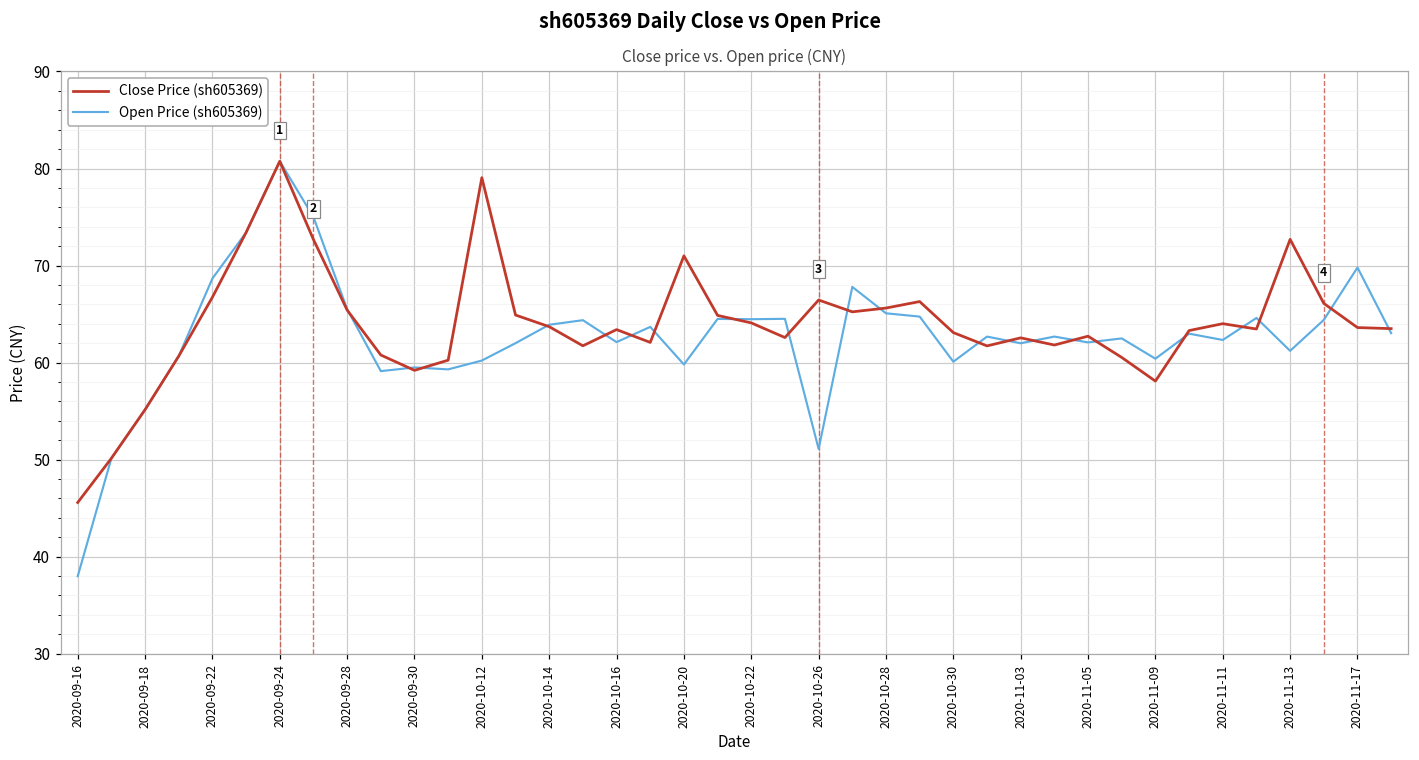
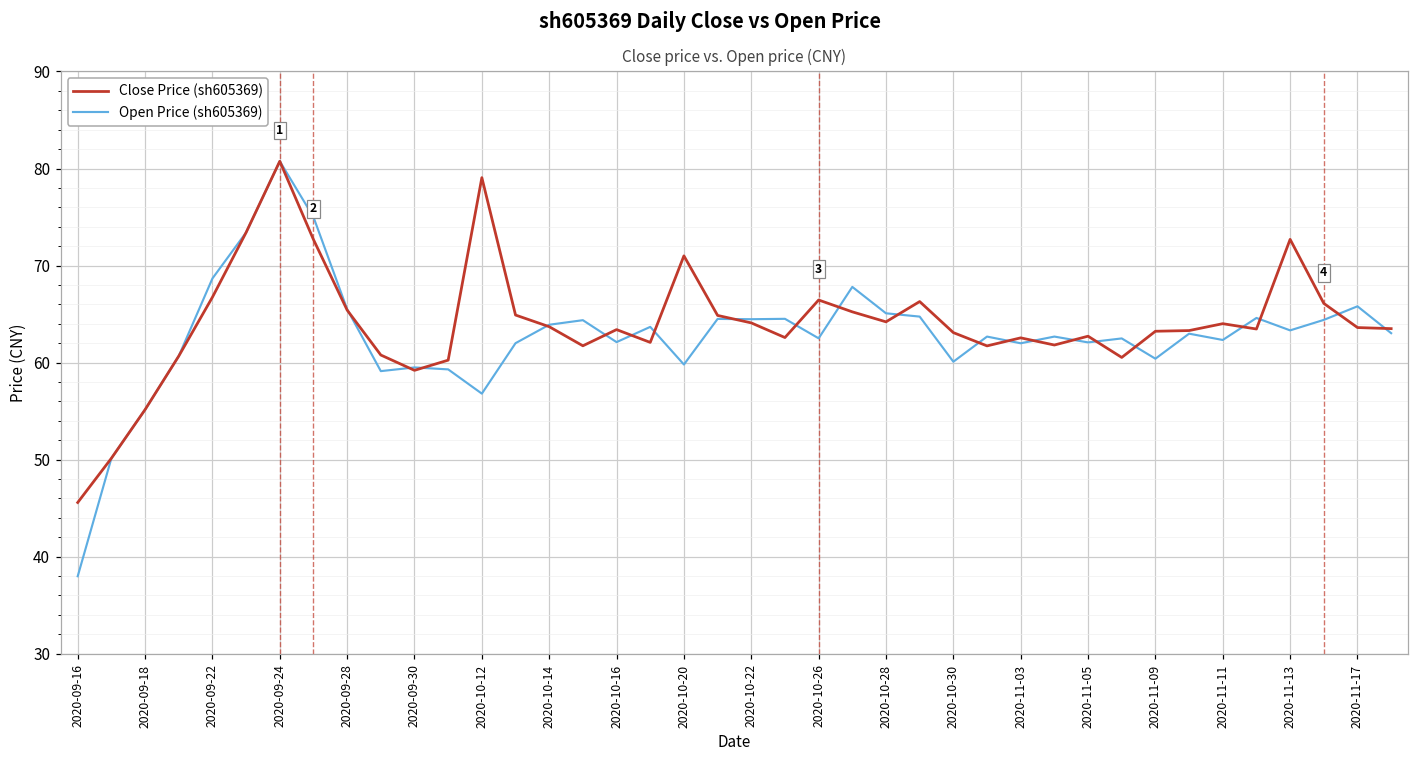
  {
    "Close Price (sh605369)": {
      "2020-09-16": 46,
      "2020-09-22": 67,
      "2020-09-30": 59,
      "2020-10-12": 79,
      "2020-10-16": 63,
      "2020-10-20": 71,
      "2020-10-22": 64,
-     "2020-10-28": 66,
+     "2020-10-28": 64,
      "2020-10-30": 63,
      "2020-11-03": 63,
      "2020-11-05": 63,
-     "2020-11-09": 58,
+     "2020-11-09": 63,
      "2020-11-11": 64,
      "2020-11-13": 73,
      "2020-11-17": 64
    },
    "Open Price (sh605369)": {
      "2020-09-16": 38,
      "2020-09-22": 69,
      "2020-09-30": 60,
-     "2020-10-12": 60,
+     "2020-10-12": 57,
      "2020-10-16": 62,
      "2020-10-20": 60,
      "2020-10-22": 64,
-     "2020-10-26": 51,
+     "2020-10-26": 63,
      "2020-10-28": 65,
      "2020-10-30": 60,
      "2020-11-03": 62,
      "2020-11-05": 62,
      "2020-11-09": 60,
      "2020-11-11": 62,
-     "2020-11-13": 61,
-     "2020-11-17": 70
+     "2020-11-13": 63,
+     "2020-11-17": 66
    }
  }
